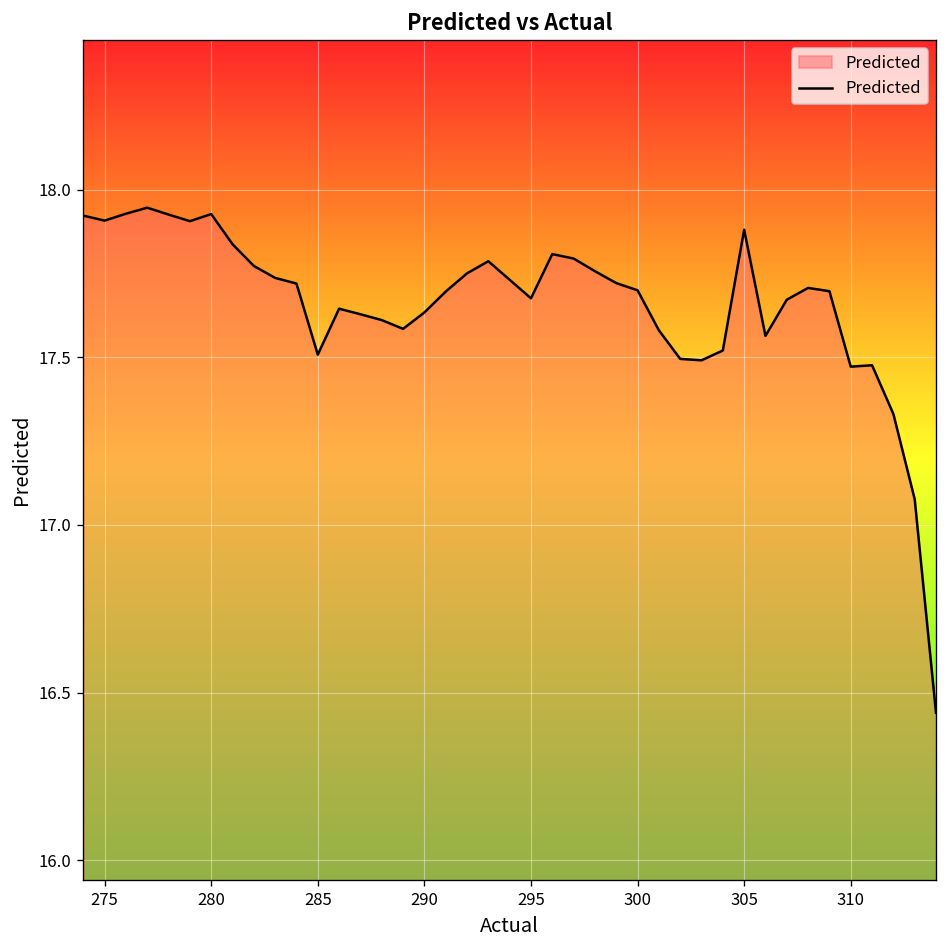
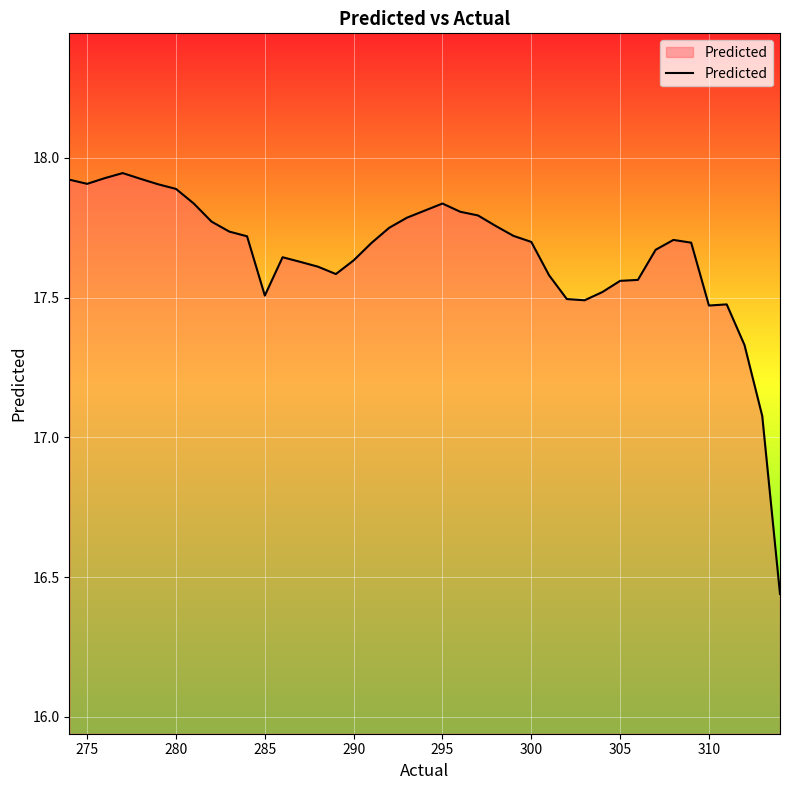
  {
    "275": 17.91,
-   "280": 17.93,
+   "280": 17.89,
    "285": 17.51,
    "290": 17.63,
-   "295": 17.68,
+   "295": 17.84,
    "300": 17.70,
-   "305": 17.88,
+   "305": 17.56,
    "310": 17.47
  }
